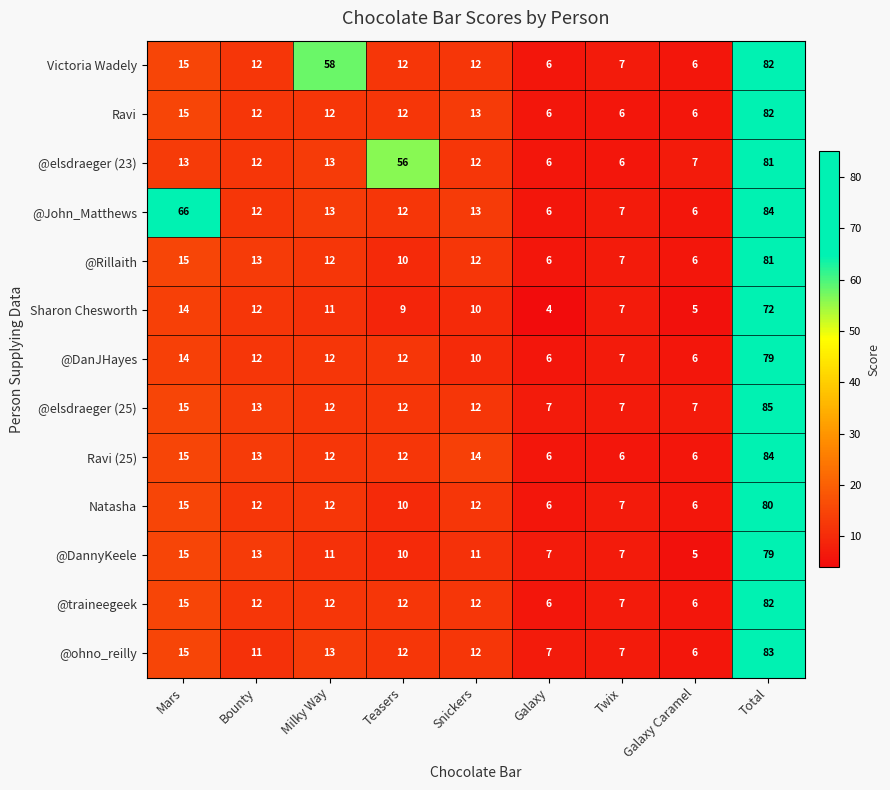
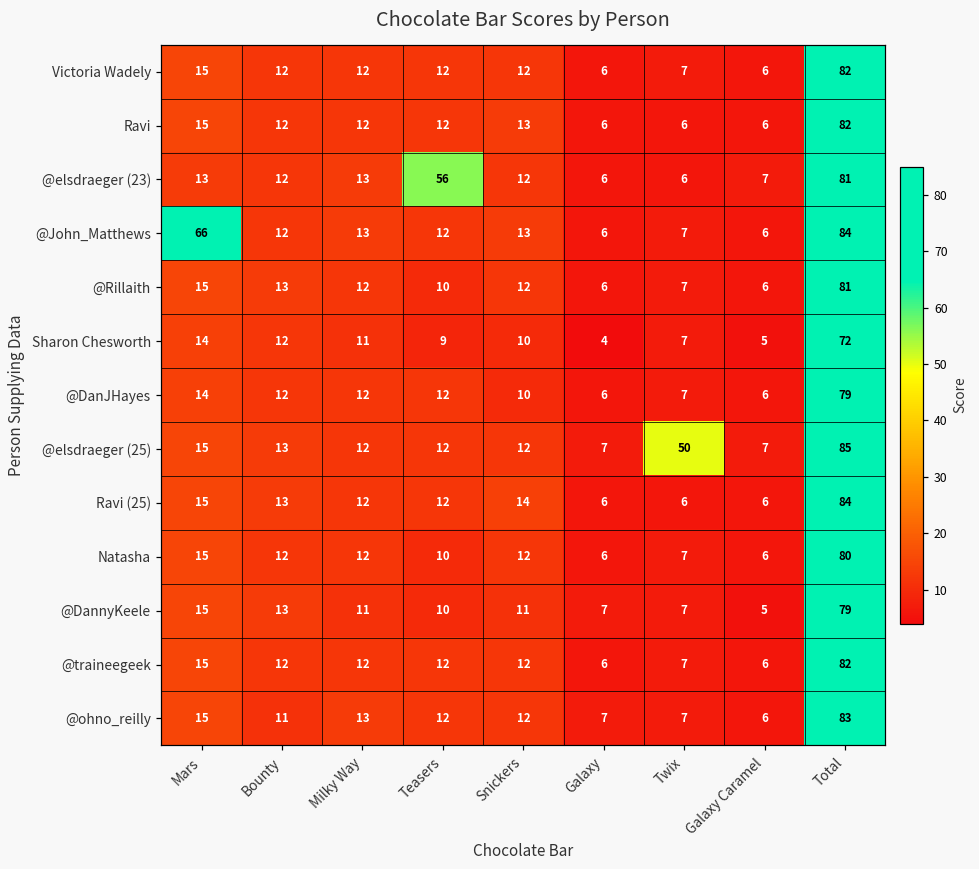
  {
    "Victoria Wadely": {
      "Mars": 15,
      "Bounty": 12,
-     "Milky Way": 58,
+     "Milky Way": 12,
      "Teasers": 12,
      "Snickers": 12,
      "Galaxy": 6,
      "Twix": 7,
      "Galaxy Caramel": 6,
      "Total": 82
    },
    "Ravi": {
      "Mars": 15,
      "Bounty": 12,
      "Milky Way": 12,
      "Teasers": 12,
      "Snickers": 13,
      "Galaxy": 6,
      "Twix": 6,
      "Galaxy Caramel": 6,
      "Total": 82
    },
    "@elsdraeger (23)": {
      "Mars": 13,
      "Bounty": 12,
      "Milky Way": 13,
      "Teasers": 56,
      "Snickers": 12,
      "Galaxy": 6,
      "Twix": 6,
      "Galaxy Caramel": 7,
      "Total": 81
    },
    "@John_Matthews": {
      "Mars": 66,
      "Bounty": 12,
      "Milky Way": 13,
      "Teasers": 12,
      "Snickers": 13,
      "Galaxy": 6,
      "Twix": 7,
      "Galaxy Caramel": 6,
      "Total": 84
    },
    "@Rillaith": {
      "Mars": 15,
      "Bounty": 13,
      "Milky Way": 12,
      "Teasers": 10,
      "Snickers": 12,
      "Galaxy": 6,
      "Twix": 7,
      "Galaxy Caramel": 6,
      "Total": 81
    },
    "Sharon Chesworth": {
      "Mars": 14,
      "Bounty": 12,
      "Milky Way": 11,
      "Teasers": 9,
      "Snickers": 10,
      "Galaxy": 4,
      "Twix": 7,
      "Galaxy Caramel": 5,
      "Total": 72
    },
    "@DanJHayes": {
      "Mars": 14,
      "Bounty": 12,
      "Milky Way": 12,
      "Teasers": 12,
      "Snickers": 10,
      "Galaxy": 6,
      "Twix": 7,
      "Galaxy Caramel": 6,
      "Total": 79
    },
    "@elsdraeger (25)": {
      "Mars": 15,
      "Bounty": 13,
      "Milky Way": 12,
      "Teasers": 12,
      "Snickers": 12,
      "Galaxy": 7,
-     "Twix": 7,
+     "Twix": 50,
      "Galaxy Caramel": 7,
      "Total": 85
    },
    "Ravi (25)": {
      "Mars": 15,
      "Bounty": 13,
      "Milky Way": 12,
      "Teasers": 12,
      "Snickers": 14,
      "Galaxy": 6,
      "Twix": 6,
      "Galaxy Caramel": 6,
      "Total": 84
    },
    "Natasha": {
      "Mars": 15,
      "Bounty": 12,
      "Milky Way": 12,
      "Teasers": 10,
      "Snickers": 12,
      "Galaxy": 6,
      "Twix": 7,
      "Galaxy Caramel": 6,
      "Total": 80
    },
    "@DannyKeele": {
      "Mars": 15,
      "Bounty": 13,
      "Milky Way": 11,
      "Teasers": 10,
      "Snickers": 11,
      "Galaxy": 7,
      "Twix": 7,
      "Galaxy Caramel": 5,
      "Total": 79
    },
    "@traineegeek": {
      "Mars": 15,
      "Bounty": 12,
      "Milky Way": 12,
      "Teasers": 12,
      "Snickers": 12,
      "Galaxy": 6,
      "Twix": 7,
      "Galaxy Caramel": 6,
      "Total": 82
    },
    "@ohno_reilly": {
      "Mars": 15,
      "Bounty": 11,
      "Milky Way": 13,
      "Teasers": 12,
      "Snickers": 12,
      "Galaxy": 7,
      "Twix": 7,
      "Galaxy Caramel": 6,
      "Total": 83
    }
  }
